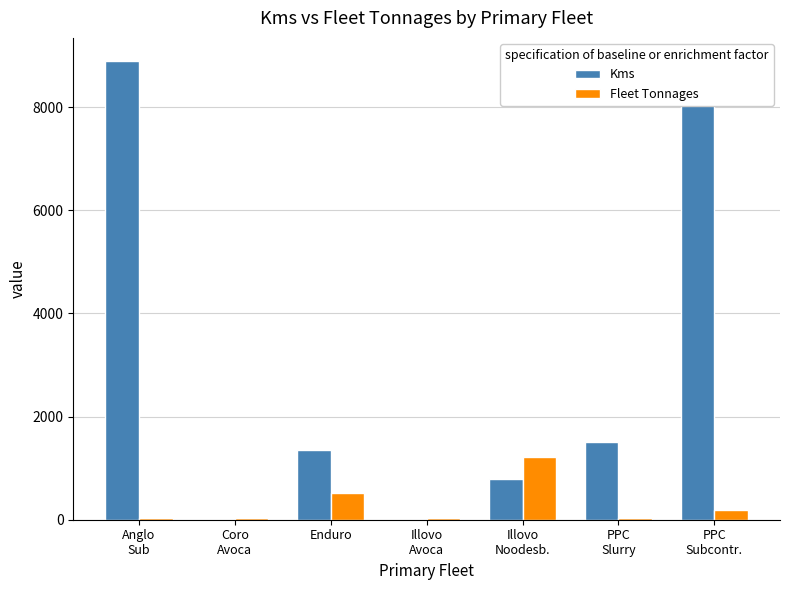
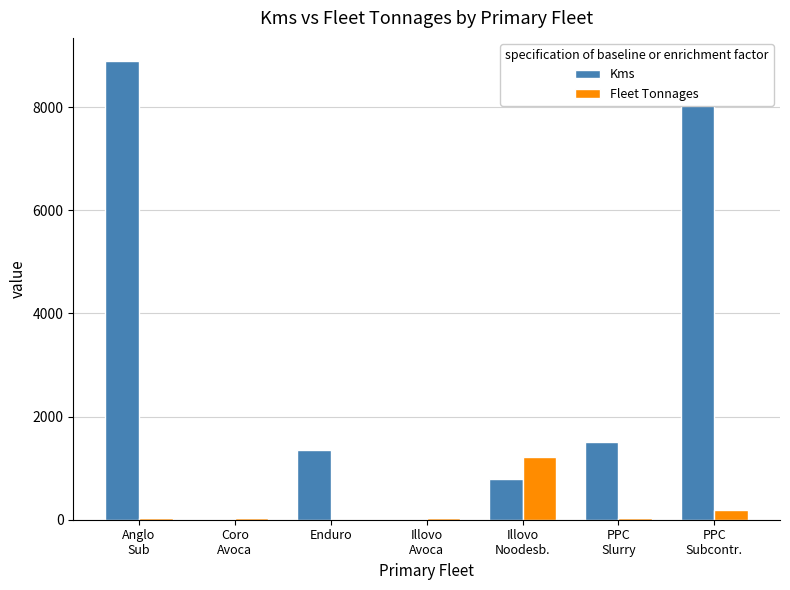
  {
    "Kms": {
      "Anglo Sub": 8900,
      "Coro Avoca": 0,
      "Enduro": 1400,
      "Illovo Avoca": 0,
      "Illovo Noodesb.": 800,
      "PPC Slurry": 1500
    },
    "Fleet Tonnages": {
-     "Enduro": 500,
+     "Enduro": 0,
      "Illovo Noodesb.": 1200,
      "PPC Subcontr.": 200
    }
  }
